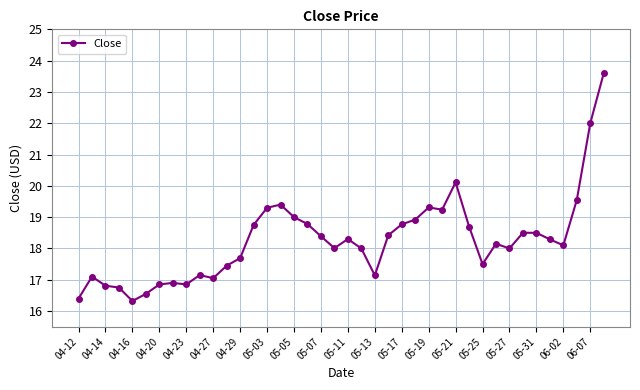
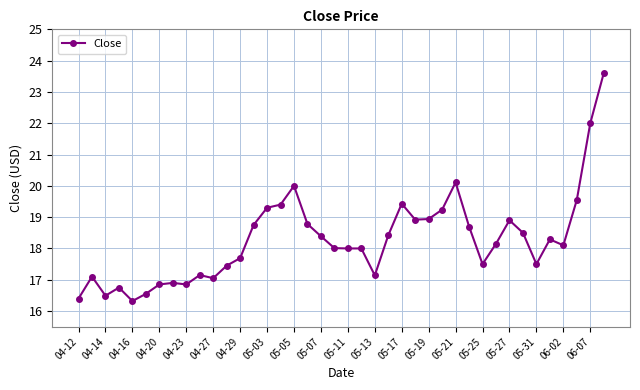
  {
    "04-12": 16.4,
-   "04-14": 16.8,
+   "04-14": 16.5,
    "04-16": 16.3,
    "04-20": 16.9,
    "04-23": 16.9,
    "04-27": 17.1,
    "04-29": 17.7,
    "05-03": 19.3,
-   "05-05": 19,
+   "05-05": 20,
    "05-07": 18.4,
-   "05-11": 18.3,
+   "05-11": 18.0,
    "05-13": 17.1,
-   "05-17": 18.8,
-   "05-19": 19.3,
+   "05-17": 19.4,
+   "05-19": 18.9,
    "05-21": 20.1,
    "05-25": 17.5,
-   "05-27": 18.0,
-   "05-31": 18.5,
+   "05-27": 18.9,
+   "05-31": 17.5,
    "06-02": 18.1,
    "06-07": 22.0
  }
